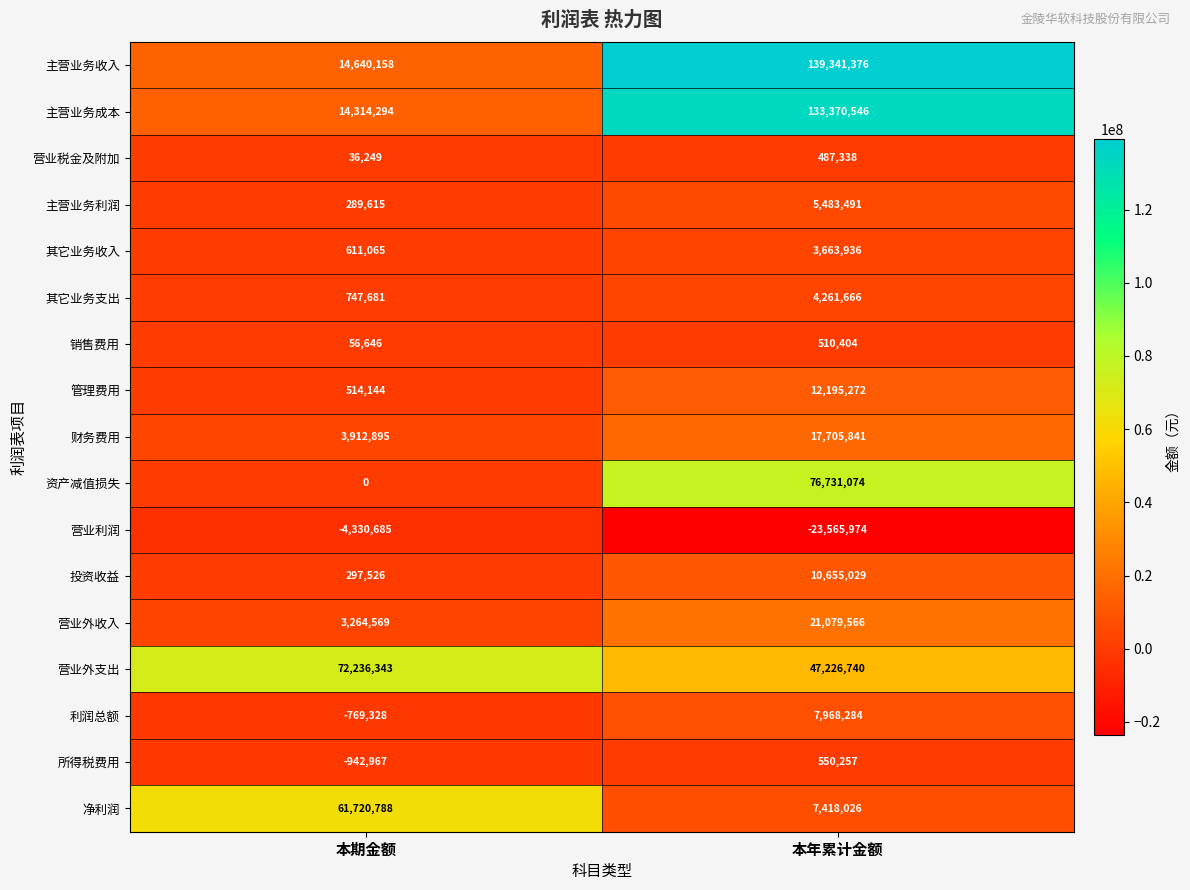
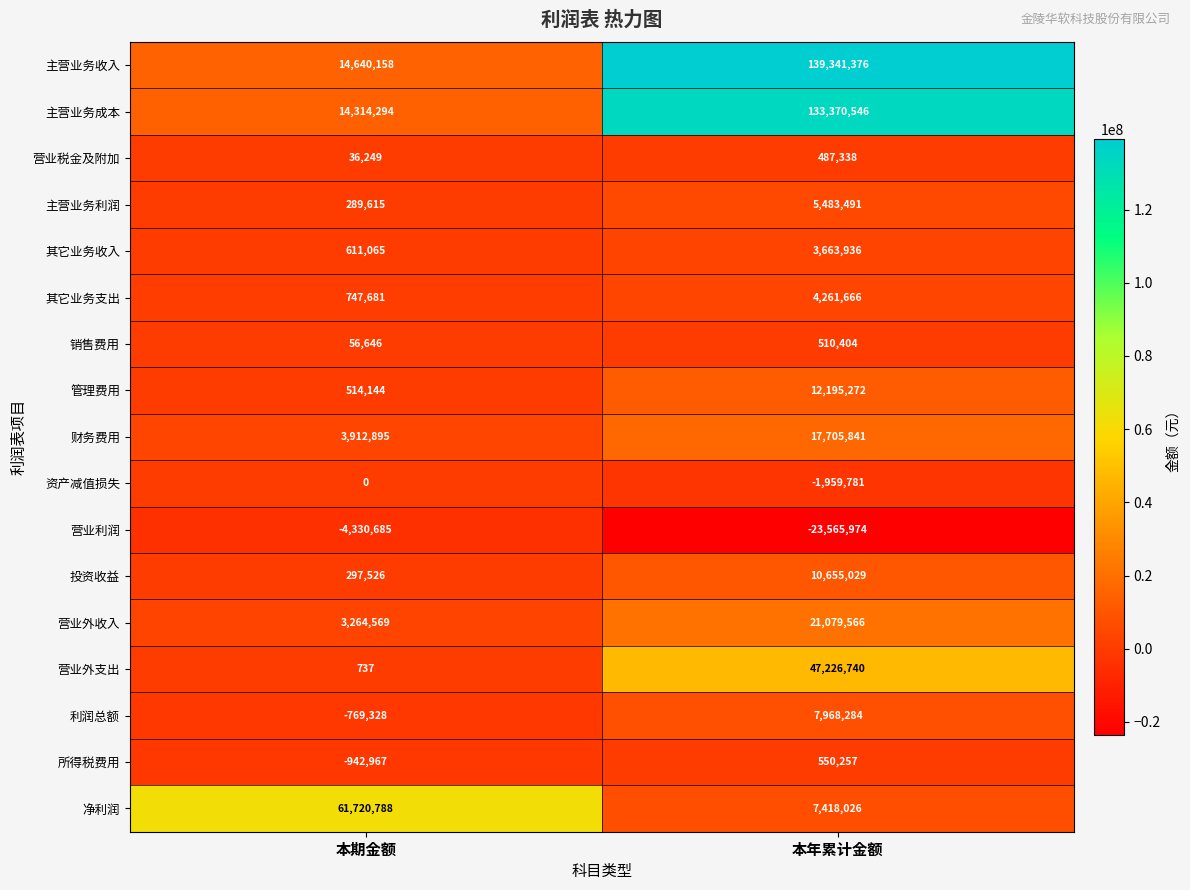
  {
    "主营业务收入": {
      "本期金额": "14,640,158",
      "本年累计金额": "139,341,376"
    },
    "主营业务成本": {
      "本期金额": "14,314,294",
      "本年累计金额": "133,370,546"
    },
    "营业税金及附加": {
      "本期金额": "36,249",
      "本年累计金额": "487,338"
    },
    "主营业务利润": {
      "本期金额": "289,615",
      "本年累计金额": "5,483,491"
    },
    "其它业务收入": {
      "本期金额": "611,065",
      "本年累计金额": "3,663,936"
    },
    "其它业务支出": {
      "本期金额": "747,681",
      "本年累计金额": "4,261,666"
    },
    "销售费用": {
      "本期金额": "56,646",
      "本年累计金额": "510,404"
    },
    "管理费用": {
      "本期金额": "514,144",
      "本年累计金额": "12,195,272"
    },
    "财务费用": {
      "本期金额": "3,912,895",
      "本年累计金额": "17,705,841"
    },
    "资产减值损失": {
      "本期金额": "0",
-     "本年累计金额": "76,731,074"
+     "本年累计金额": "-1,959,781"
    },
    "营业利润": {
      "本期金额": "-4,330,685",
      "本年累计金额": "-23,565,974"
    },
    "投资收益": {
      "本期金额": "297,526",
      "本年累计金额": "10,655,029"
    },
    "营业外收入": {
      "本期金额": "3,264,569",
      "本年累计金额": "21,079,566"
    },
    "营业外支出": {
-     "本期金额": "72,236,343",
+     "本期金额": "737",
      "本年累计金额": "47,226,740"
    },
    "利润总额": {
      "本期金额": "-769,328",
      "本年累计金额": "7,968,284"
    },
    "所得税费用": {
      "本期金额": "-942,967",
      "本年累计金额": "550,257"
    },
    "净利润": {
      "本期金额": "61,720,788",
      "本年累计金额": "7,418,026"
    }
  }
